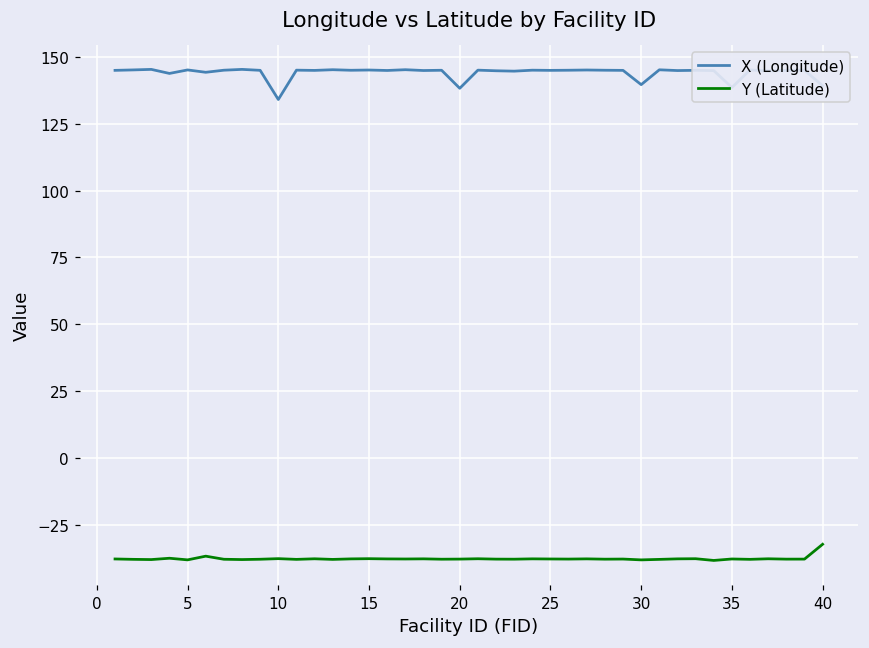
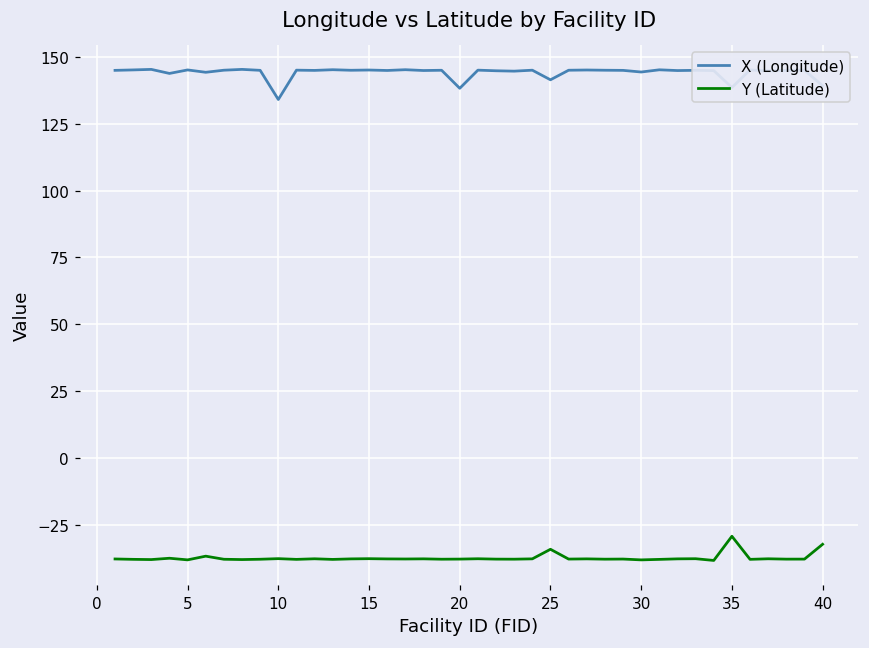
  {
    "X (Longitude)": {
      "5": 145,
      "10": 134,
      "15": 145,
      "20": 138,
-     "25": 145,
-     "30": 140
+     "25": 141,
+     "30": 144
    },
    "Y (Latitude)": {
      "5": -38,
      "10": -38,
      "15": -38,
      "20": -38,
-     "25": -38,
+     "25": -34,
      "30": -38,
-     "35": -38,
+     "35": -29,
      "40": -32
    }
  }
